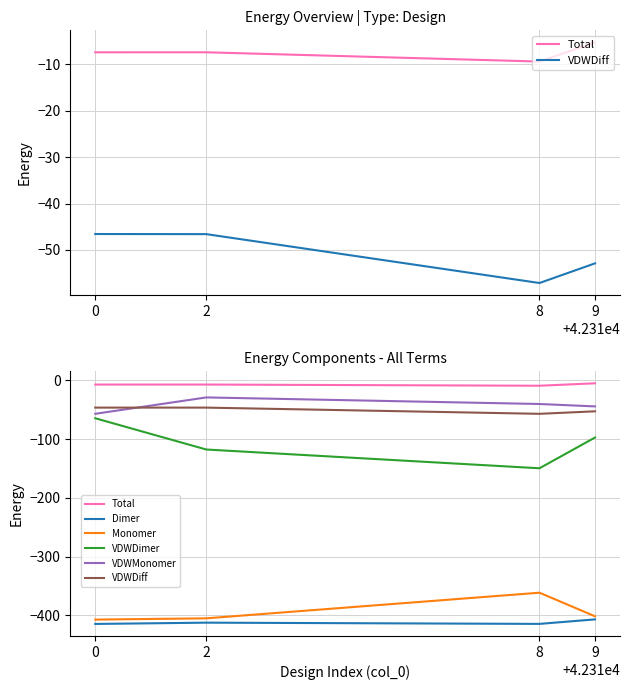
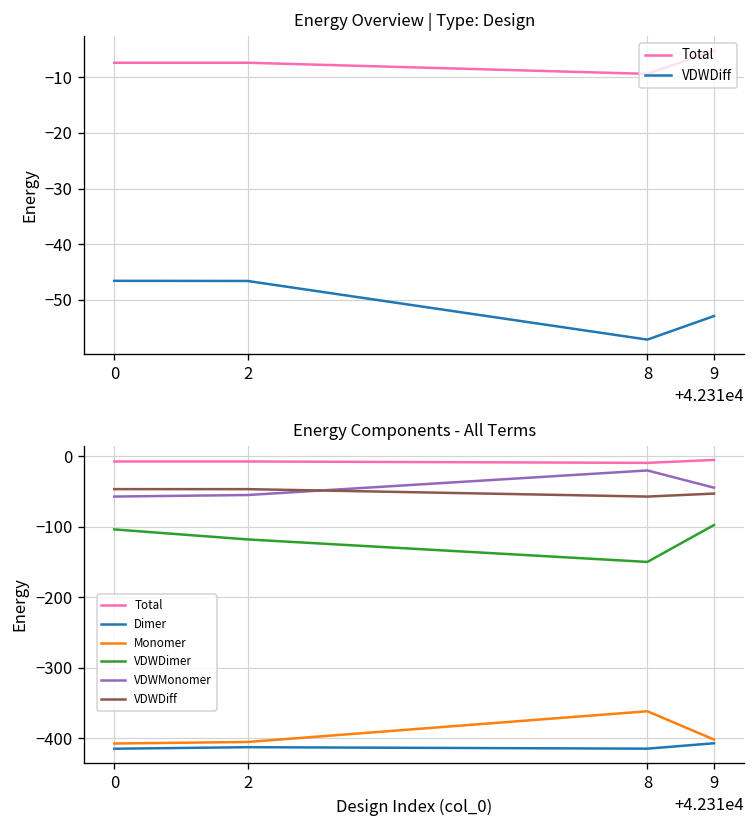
  {
    "Energy Overview | Type: Design": {
      "Total": {
        "0": -7,
        "2": -7
      }
    },
    "Energy Components - All Terms": {
      "Total": {
        "0": -10,
        "2": -10,
        "8": -10,
        "9": -10
      },
      "Dimer": {
        "0": -410,
        "2": -410,
        "8": -410,
        "9": -410
      },
      "Monomer": {
        "0": -410,
        "2": -410,
        "8": -360,
        "9": -400
      },
      "VDWDimer": {
-       "0": -60,
+       "0": -100,
        "2": -120,
        "8": -150,
        "9": -100
      },
      "VDWMonomer": {
        "0": -60,
-       "2": -30,
-       "8": -40,
+       "2": -50,
+       "8": -20,
        "9": -40
      },
      "VDWDiff": {
        "0": -50,
        "2": -50,
        "8": -60,
        "9": -50
      }
    }
  }
